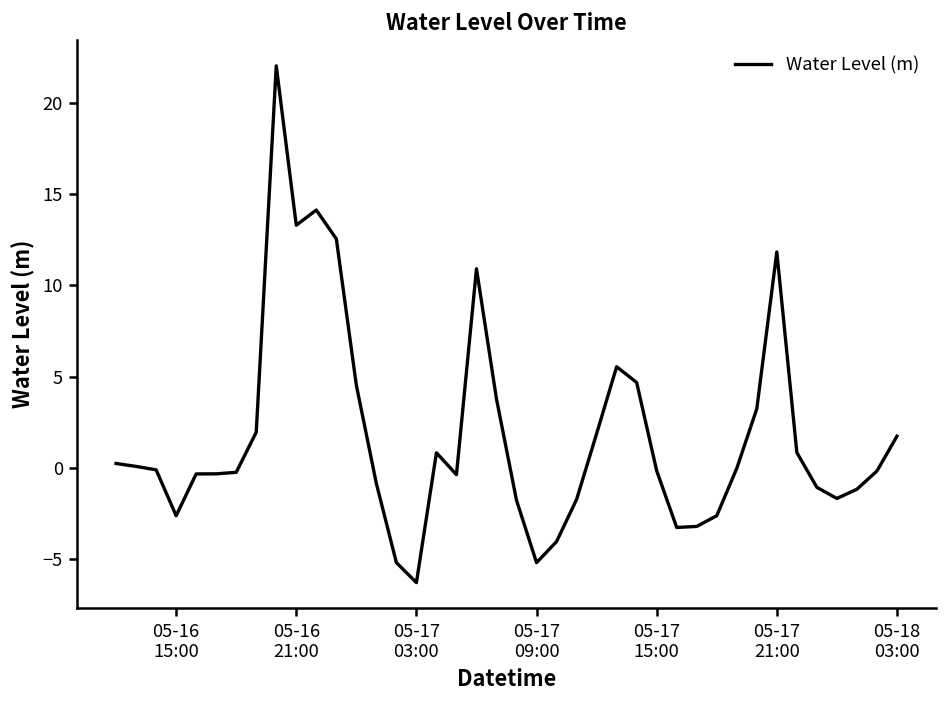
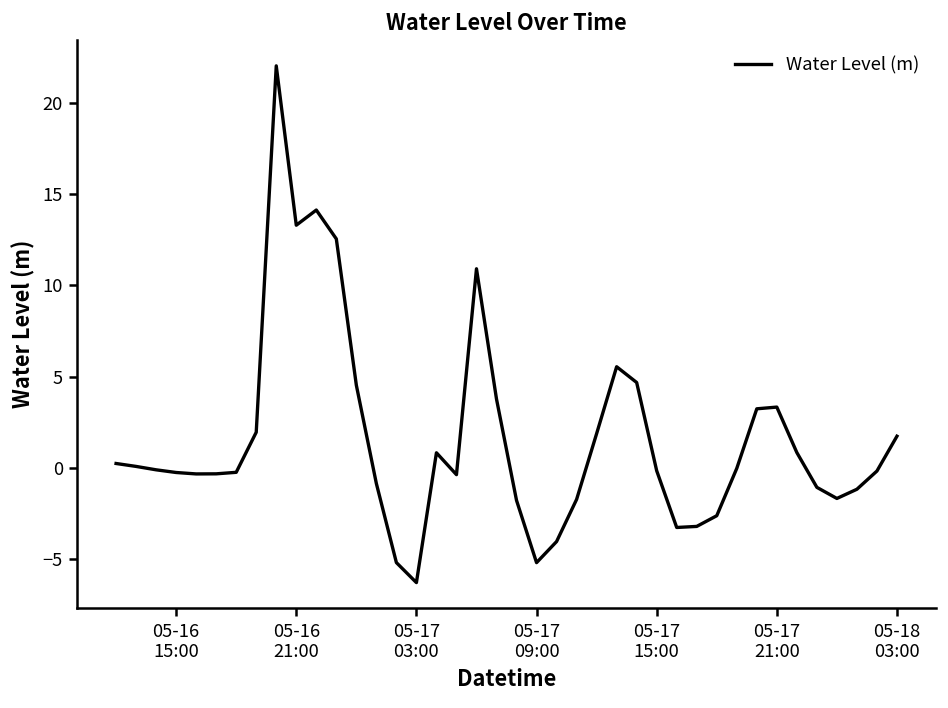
  {
-   "05-16 15:00": -2.6,
+   "05-16 15:00": -0.3,
    "05-16 21:00": 13.3,
    "05-17 03:00": -6.3,
    "05-17 09:00": -5.2,
    "05-17 15:00": -0.2,
-   "05-17 21:00": 11.8,
+   "05-17 21:00": 3.3,
    "05-18 03:00": 1.7
  }
